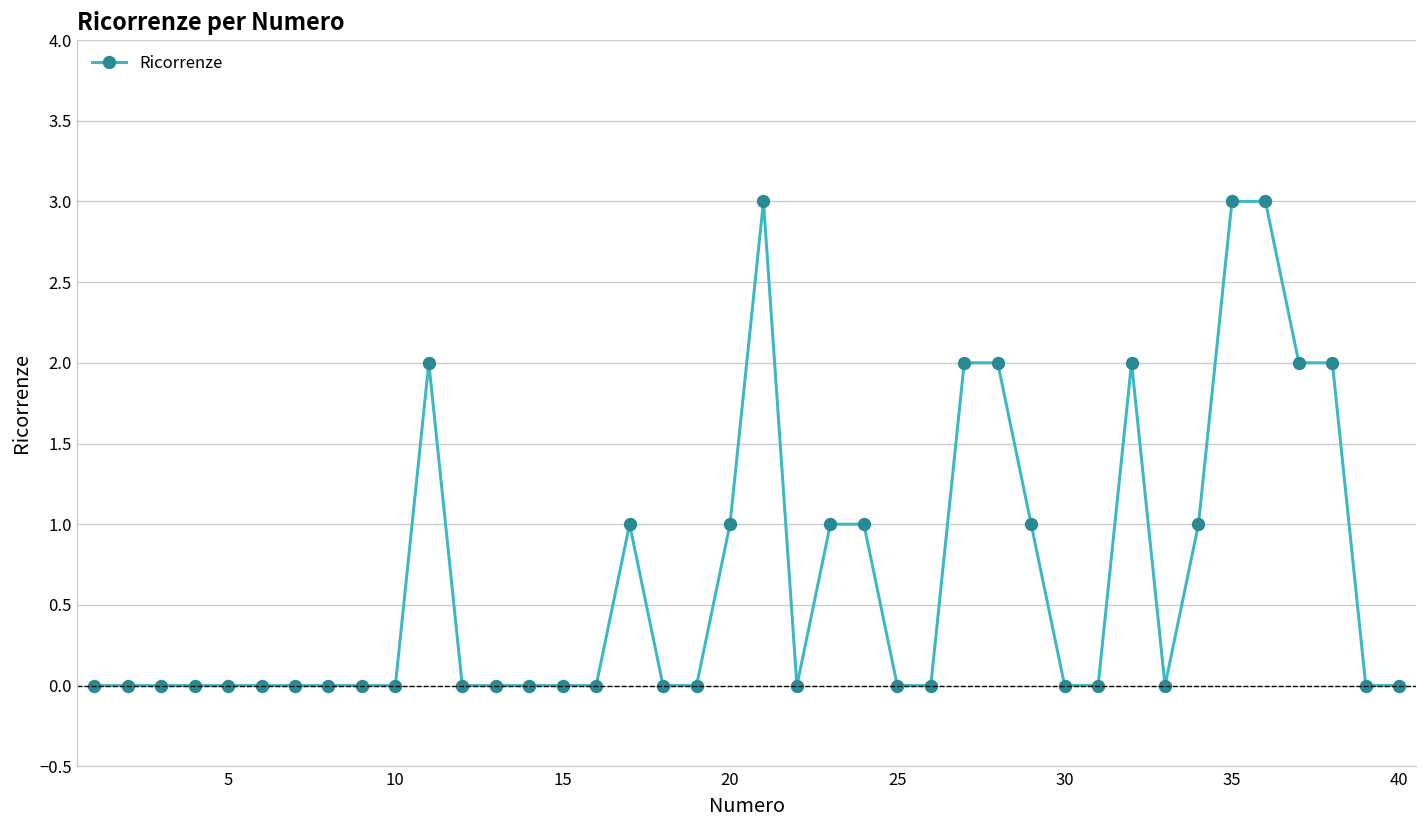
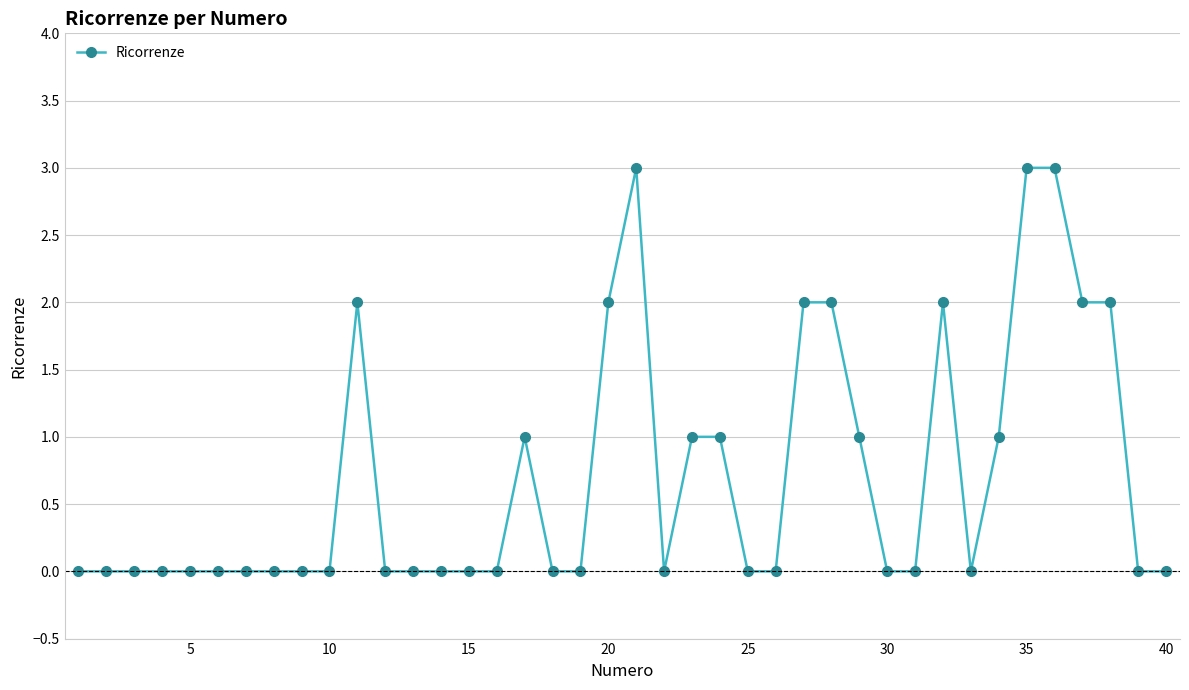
  {
    "5": 0,
    "10": 0,
    "15": 0,
-   "20": 1,
+   "20": 2,
    "25": 0,
    "30": 0,
    "35": 3,
    "40": 0
  }
